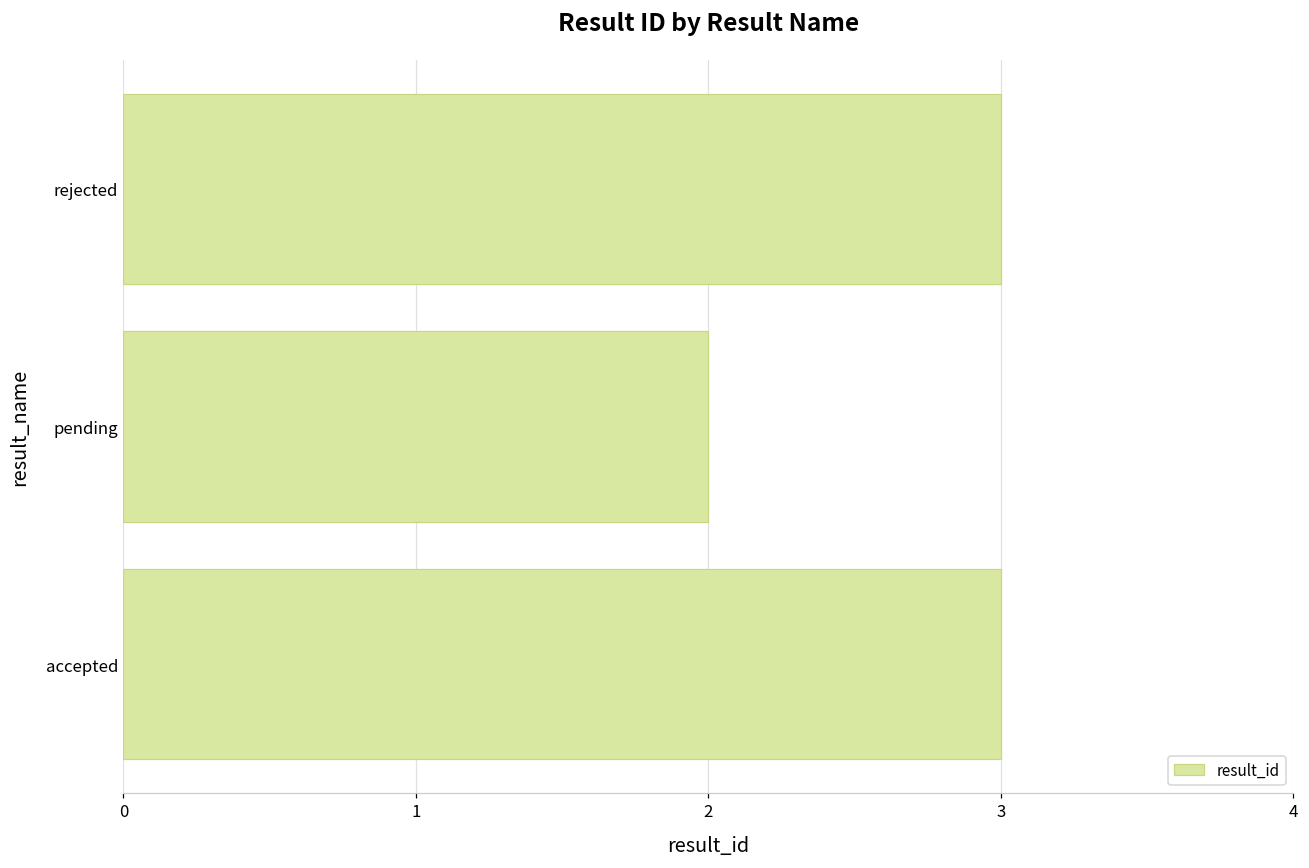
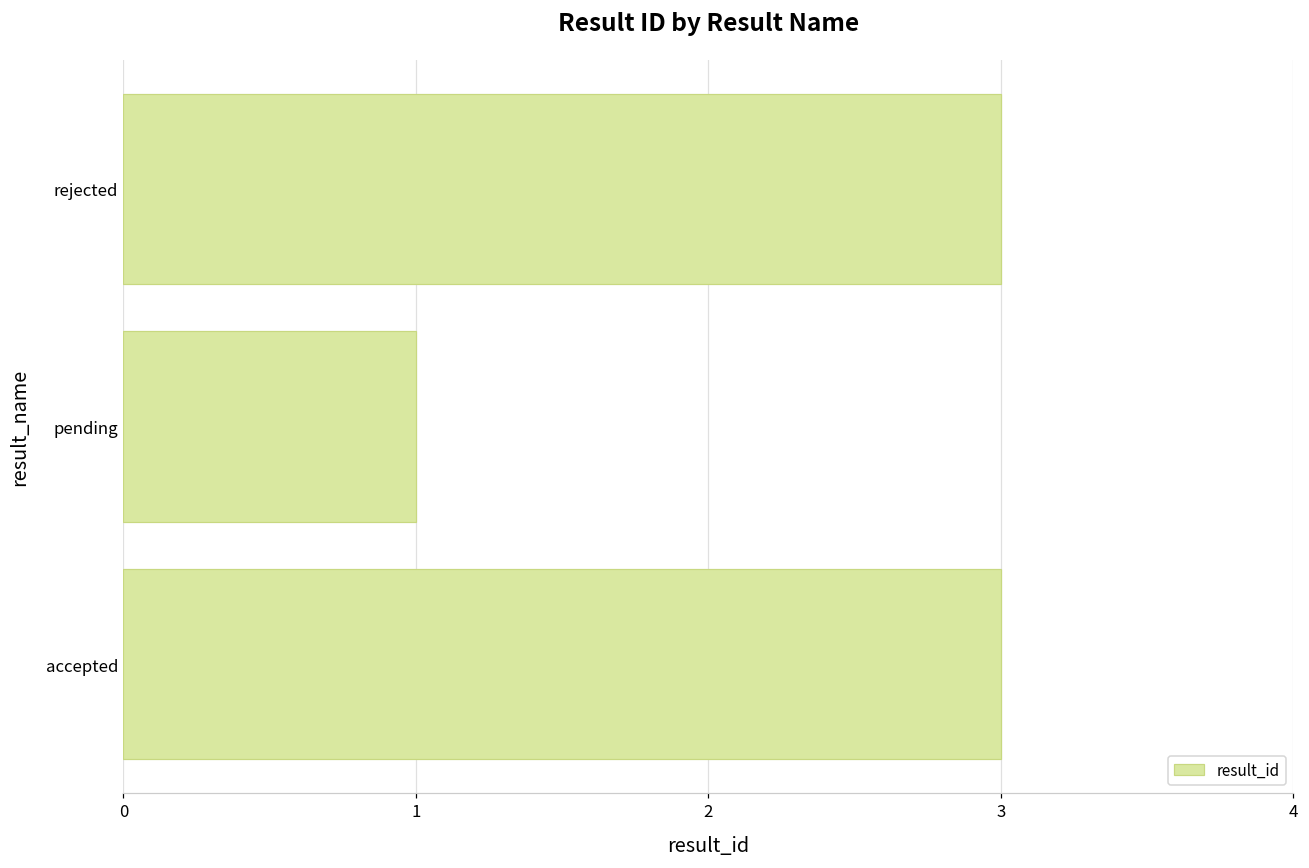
  {
    "rejected": 3,
-   "pending": 2,
+   "pending": 1,
    "accepted": 3
  }
